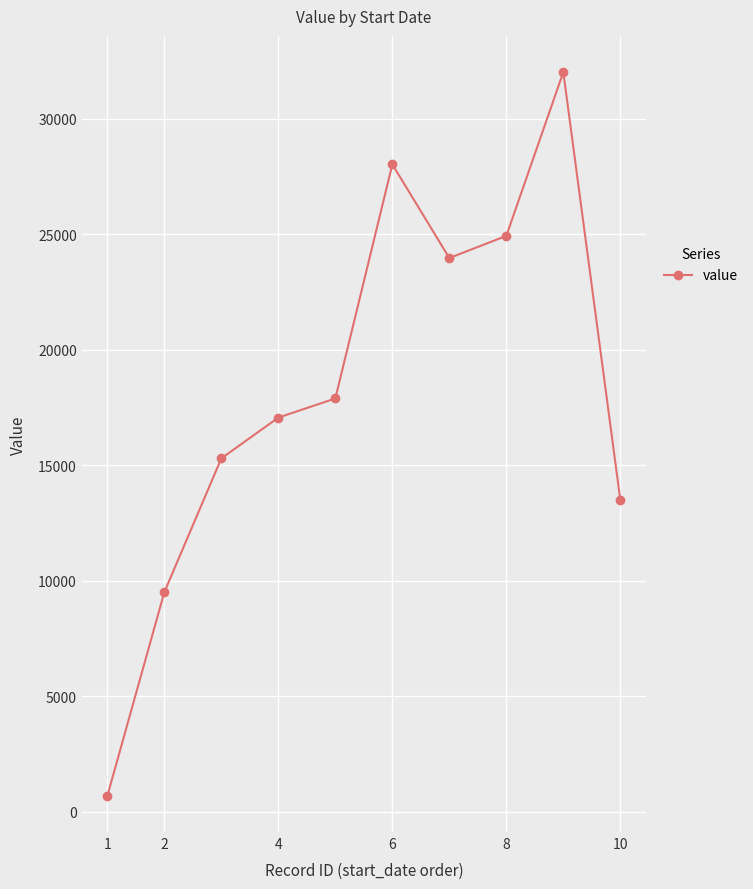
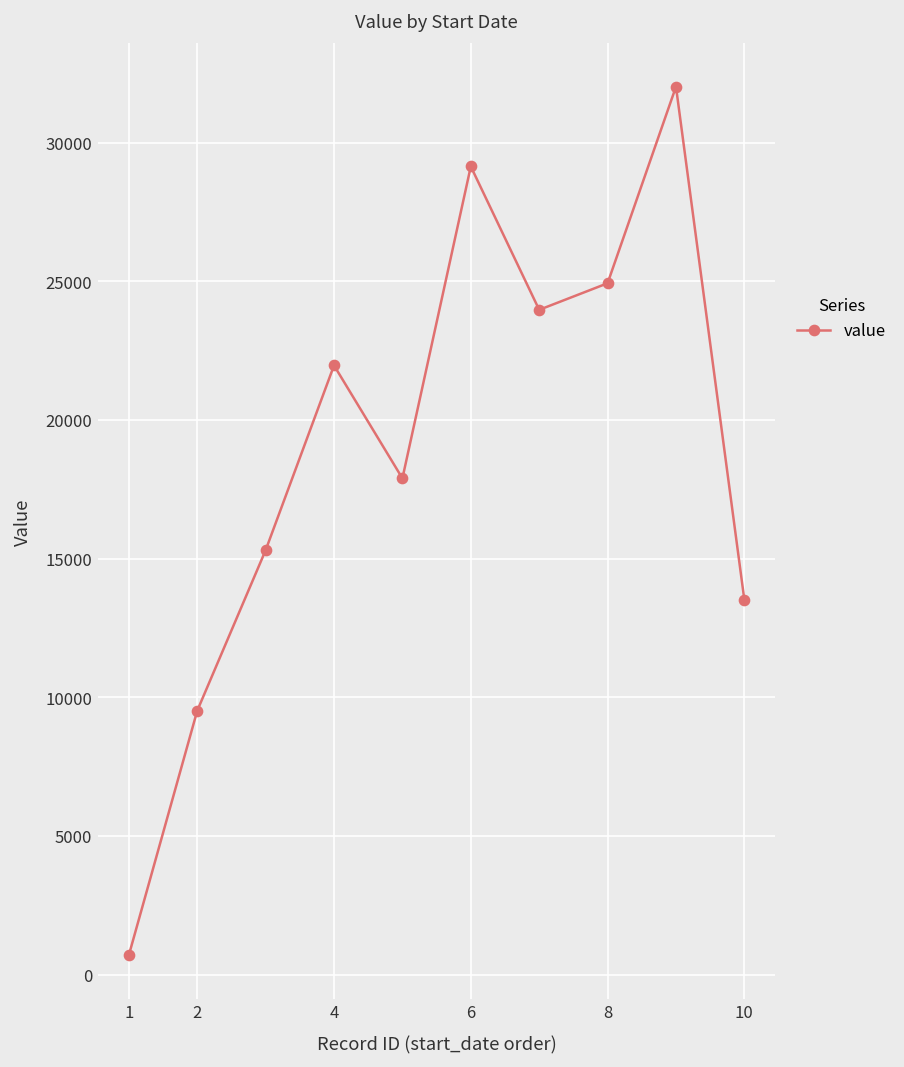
  {
    "1": 700,
    "2": 9500,
-   "4": 17100,
-   "6": 28000,
+   "4": 22000,
+   "6": 29100,
    "8": 24900,
    "10": 13500
  }
